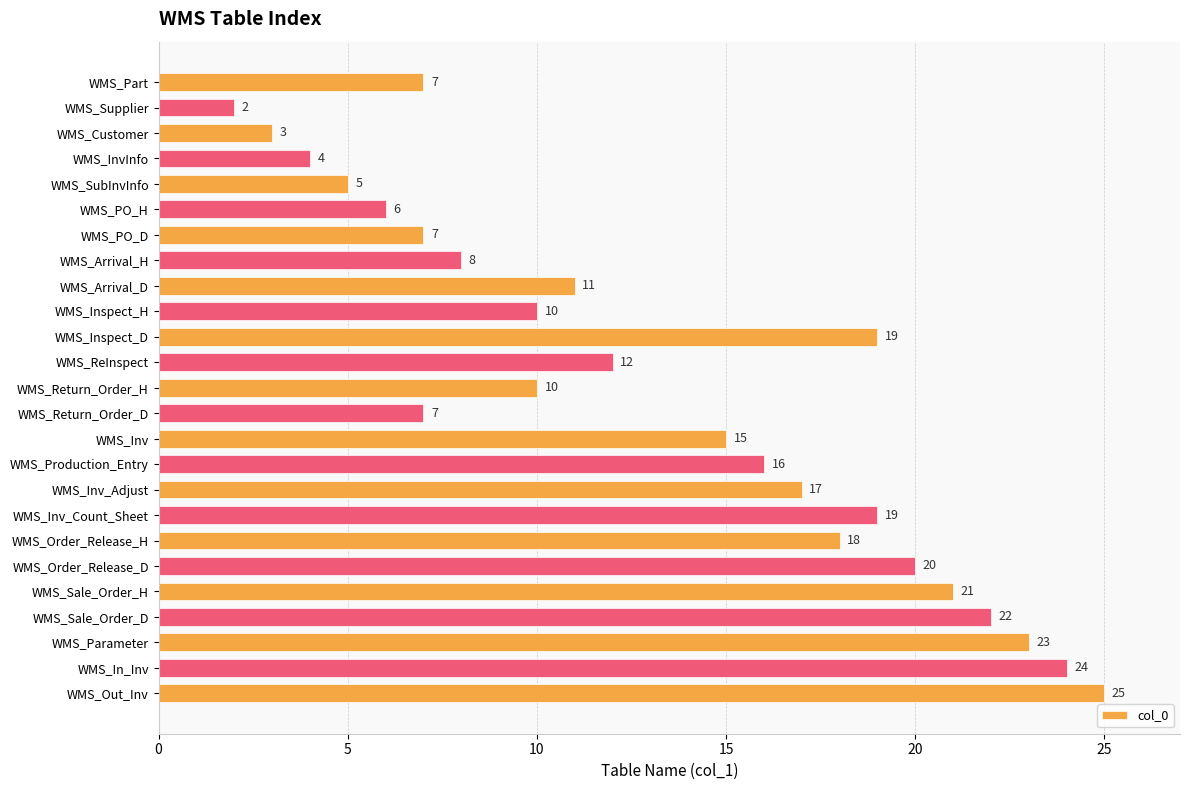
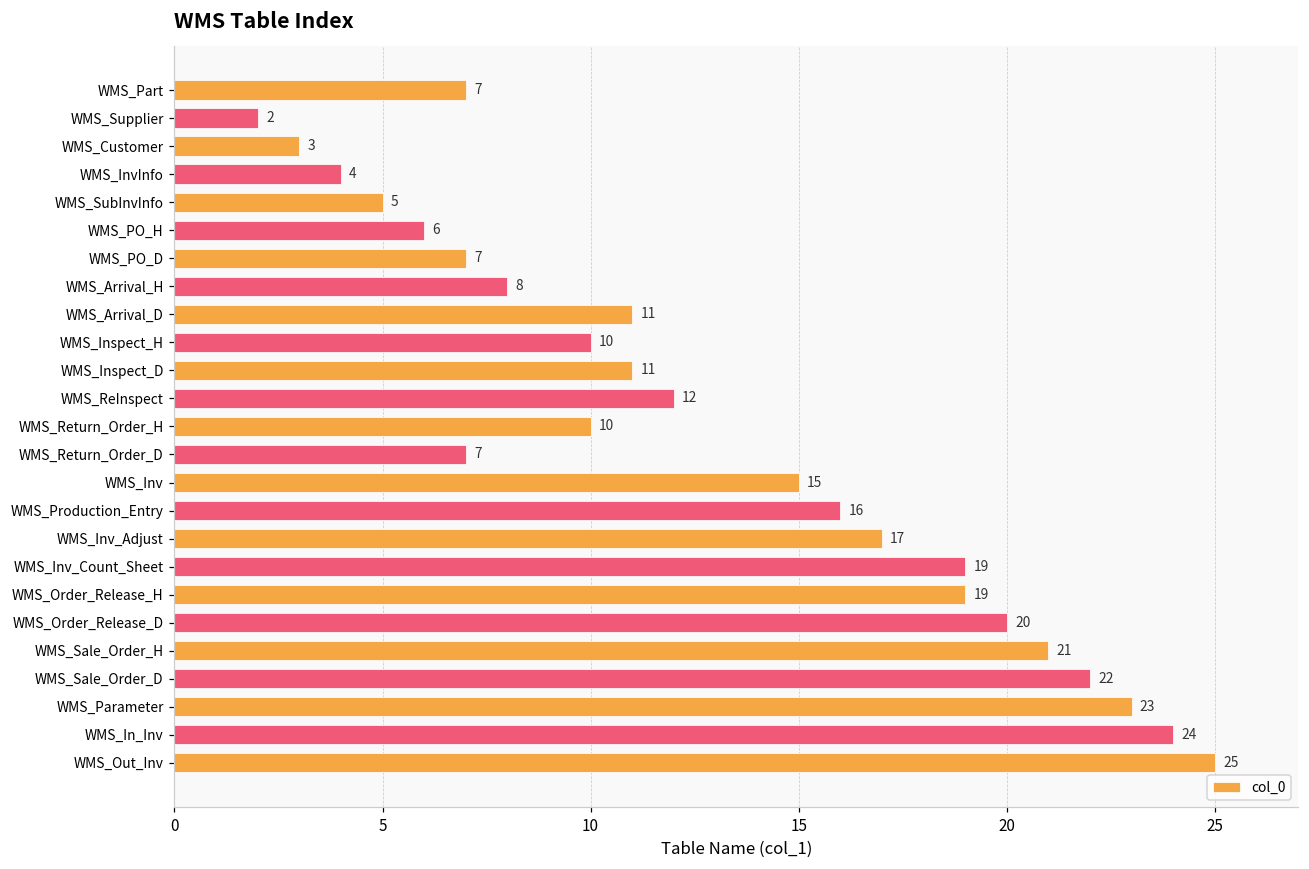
  {
    "WMS_Part": 7,
    "WMS_Supplier": 2,
    "WMS_Customer": 3,
    "WMS_InvInfo": 4,
    "WMS_SubInvInfo": 5,
    "WMS_PO_H": 6,
    "WMS_PO_D": 7,
    "WMS_Arrival_H": 8,
    "WMS_Arrival_D": 11,
    "WMS_Inspect_H": 10,
-   "WMS_Inspect_D": 19,
+   "WMS_Inspect_D": 11,
    "WMS_ReInspect": 12,
    "WMS_Return_Order_H": 10,
    "WMS_Return_Order_D": 7,
    "WMS_Inv": 15,
    "WMS_Production_Entry": 16,
    "WMS_Inv_Adjust": 17,
    "WMS_Inv_Count_Sheet": 19,
-   "WMS_Order_Release_H": 18,
+   "WMS_Order_Release_H": 19,
    "WMS_Order_Release_D": 20,
    "WMS_Sale_Order_H": 21,
    "WMS_Sale_Order_D": 22,
    "WMS_Parameter": 23,
    "WMS_In_Inv": 24,
    "WMS_Out_Inv": 25
  }
